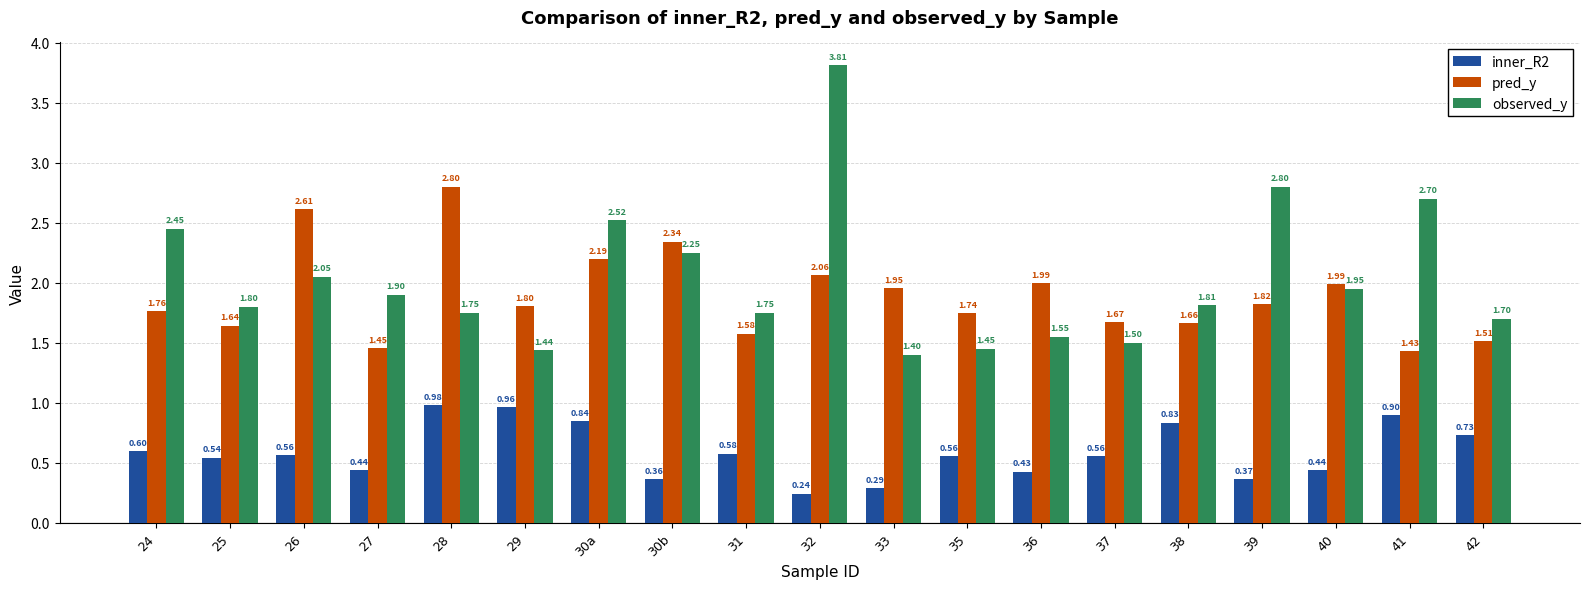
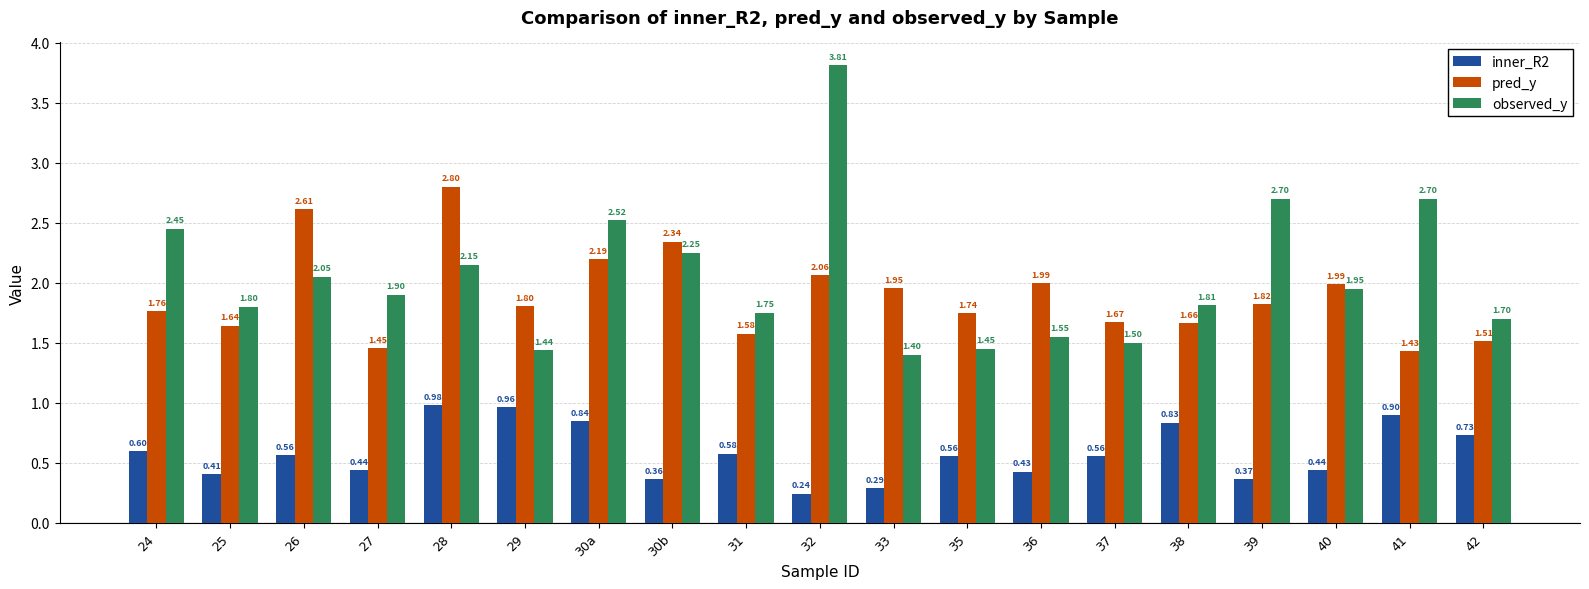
  {
    "inner_R2": {
      "24": 0.60,
-     "25": 0.54,
+     "25": 0.41,
      "26": 0.56,
      "27": 0.44,
      "28": 0.98,
      "29": 0.96,
      "30a": 0.84,
      "30b": 0.36,
      "31": 0.58,
      "32": 0.24,
      "33": 0.29,
      "35": 0.56,
      "36": 0.43,
      "37": 0.56,
      "38": 0.83,
      "39": 0.37,
      "40": 0.44,
      "41": 0.90,
      "42": 0.73
    },
    "pred_y": {
      "24": 1.76,
      "25": 1.64,
      "26": 2.61,
      "27": 1.45,
      "28": 2.80,
      "29": 1.80,
      "30a": 2.19,
      "30b": 2.34,
      "31": 1.58,
      "32": 2.06,
      "33": 1.95,
      "35": 1.74,
      "36": 1.99,
      "37": 1.67,
      "38": 1.66,
      "39": 1.82,
      "40": 1.99,
      "41": 1.43,
      "42": 1.51
    },
    "observed_y": {
      "24": 2.45,
      "25": 1.80,
      "26": 2.05,
      "27": 1.90,
-     "28": 1.75,
+     "28": 2.15,
      "29": 1.44,
      "30a": 2.52,
      "30b": 2.25,
      "31": 1.75,
      "32": 3.81,
      "33": 1.40,
      "35": 1.45,
      "36": 1.55,
      "37": 1.50,
      "38": 1.81,
-     "39": 2.80,
+     "39": 2.70,
      "40": 1.95,
      "41": 2.70,
      "42": 1.70
    }
  }
